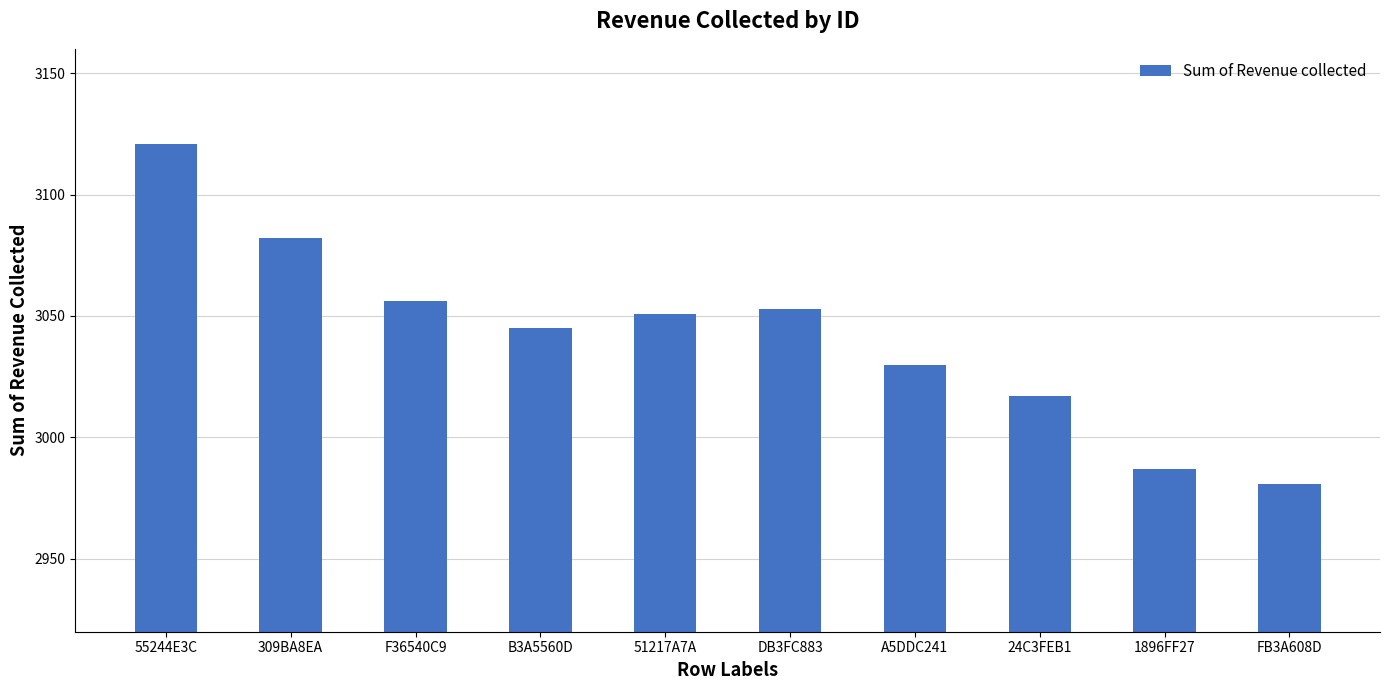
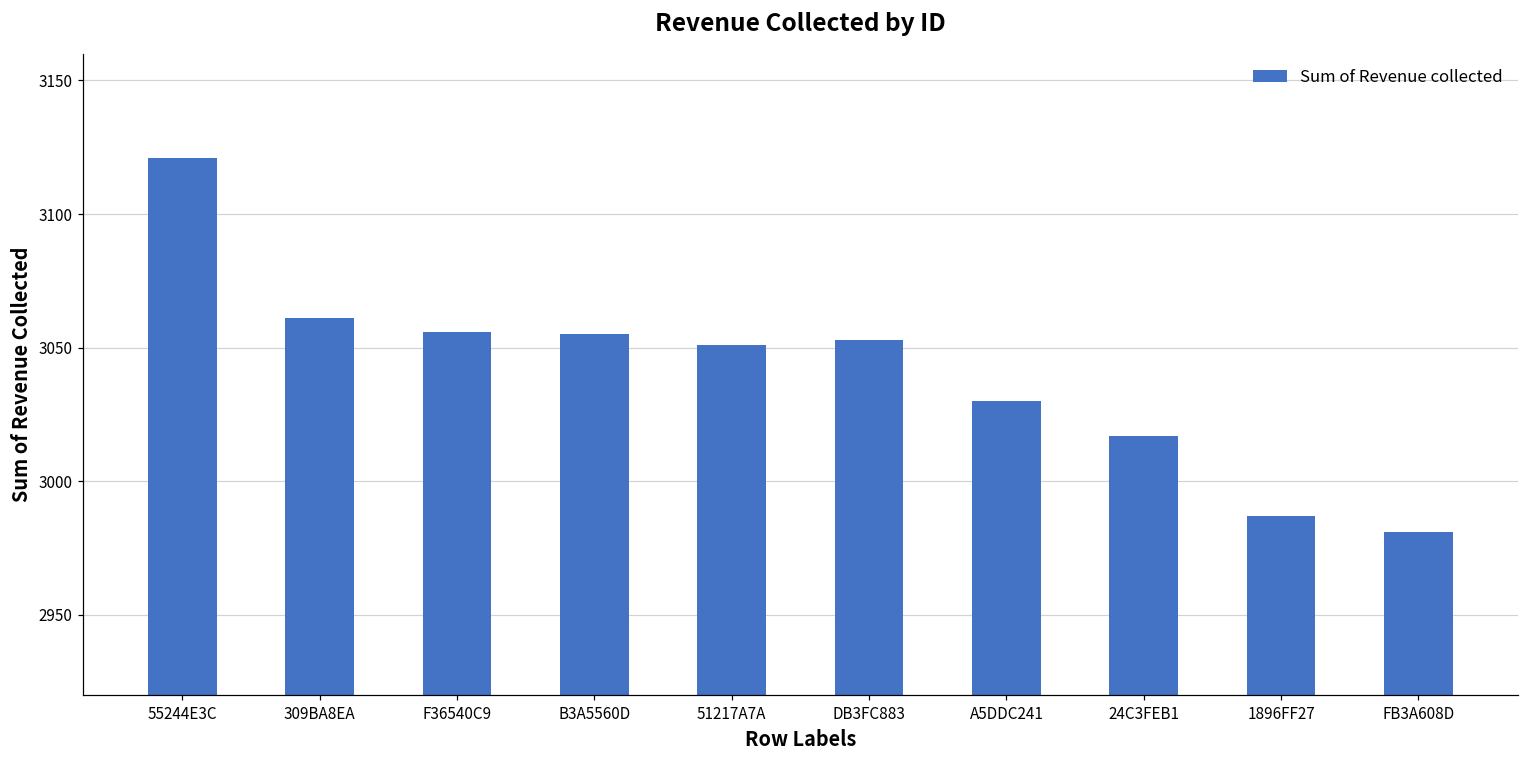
  {
    "55244E3C": 3121,
-   "309BA8EA": 3082,
+   "309BA8EA": 3061,
    "F36540C9": 3056,
-   "B3A5560D": 3045,
+   "B3A5560D": 3055,
    "51217A7A": 3051,
    "DB3FC883": 3053,
    "A5DDC241": 3030,
    "24C3FEB1": 3017,
    "1896FF27": 2987,
    "FB3A608D": 2981
  }
